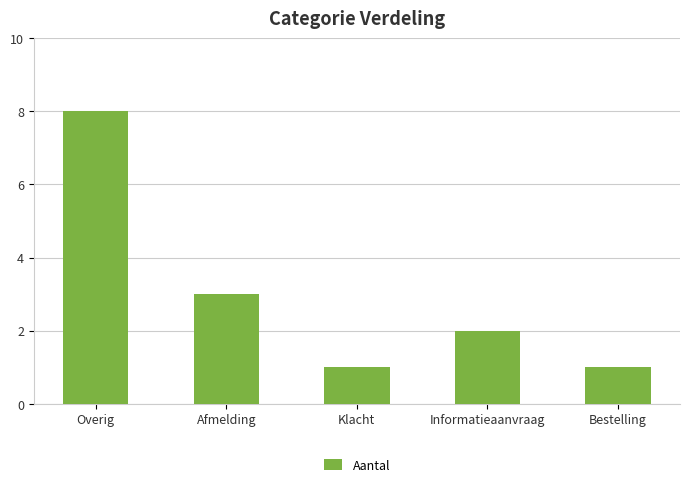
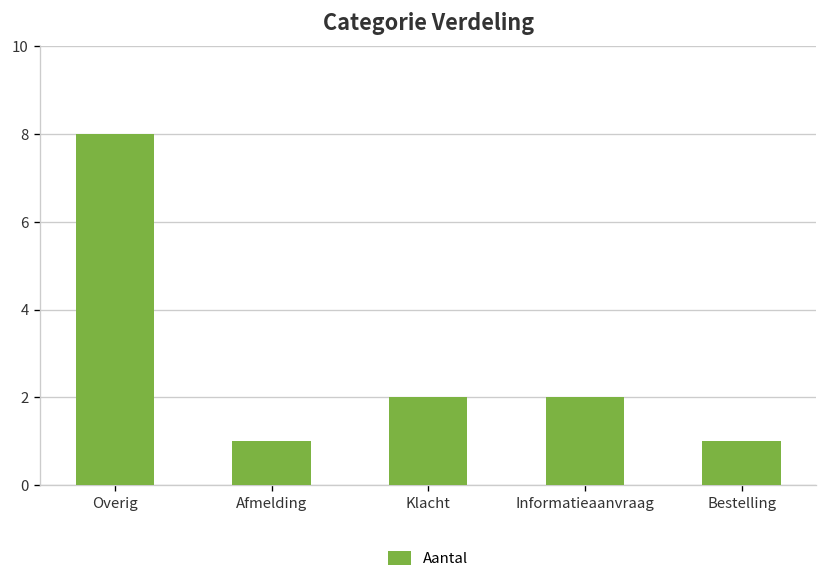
  {
    "Overig": 8,
-   "Afmelding": 3,
-   "Klacht": 1,
+   "Afmelding": 1,
+   "Klacht": 2,
    "Informatieaanvraag": 2,
    "Bestelling": 1
  }
